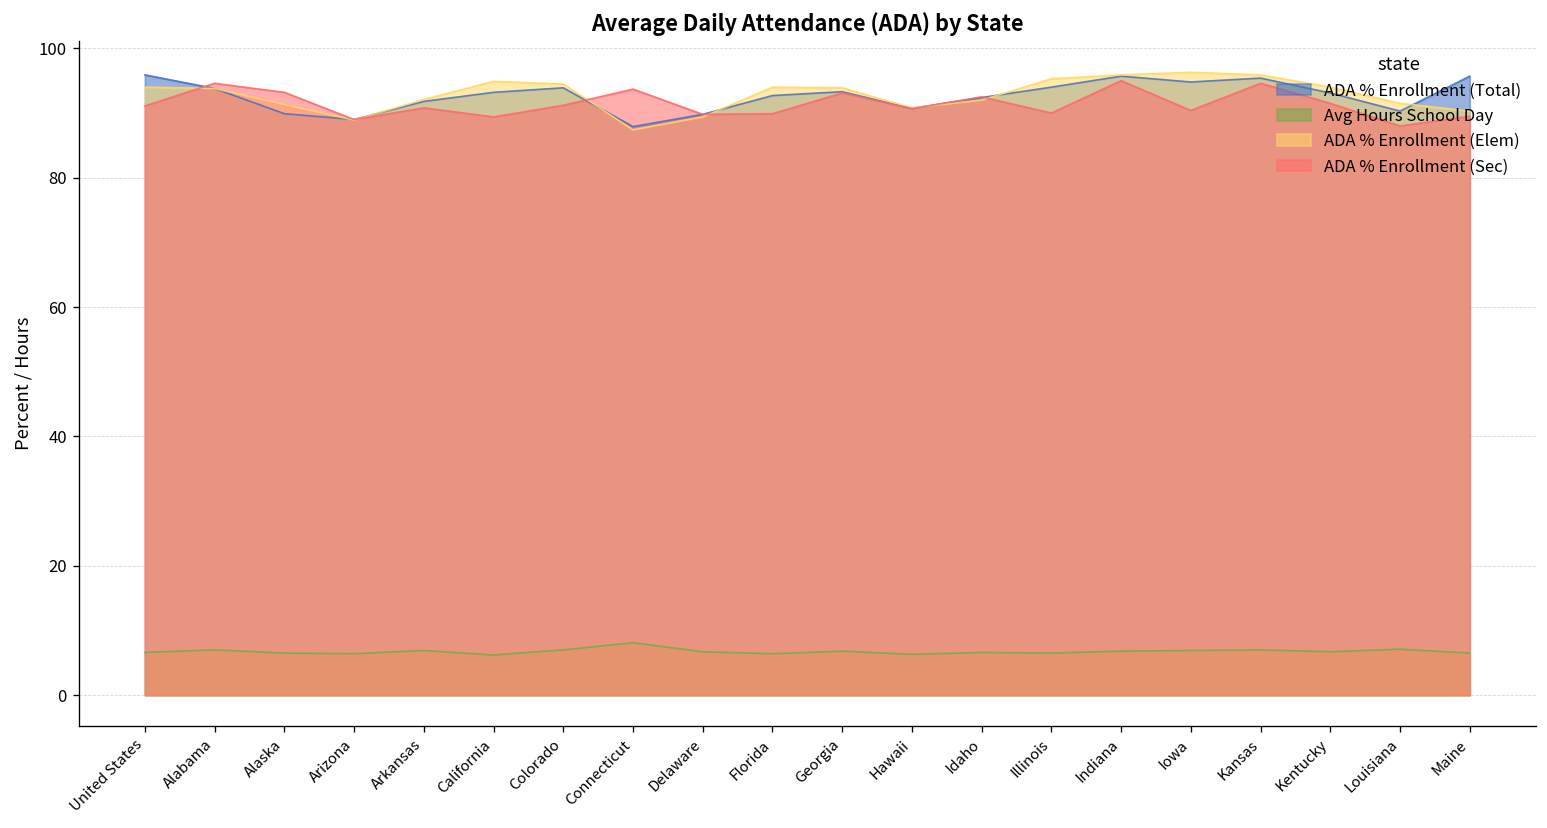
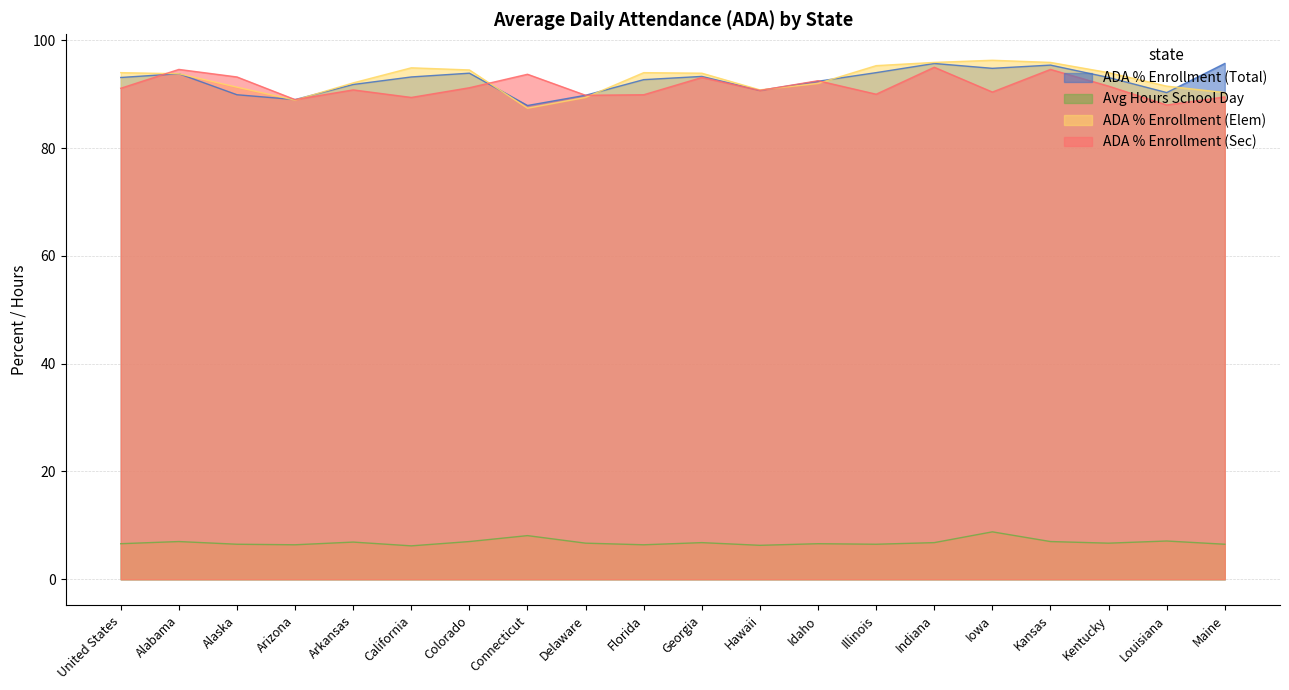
  {
    "ADA % Enrollment (Total)": {
-     "United States": 96,
+     "United States": 93,
      "Alaska": 90,
      "California": 93,
      "Colorado": 94,
      "Connecticut": 88,
      "Florida": 93,
      "Illinois": 94,
      "Iowa": 95,
      "Kansas": 95,
      "Kentucky": 93,
      "Louisiana": 90,
      "Maine": 96
    },
    "Avg Hours School Day": {
      "United States": 7,
      "Alabama": 7,
      "Alaska": 7,
      "Arizona": 6,
      "Arkansas": 7,
      "California": 6,
      "Colorado": 7,
      "Connecticut": 8,
      "Delaware": 7,
      "Florida": 6,
      "Georgia": 7,
      "Hawaii": 6,
      "Idaho": 7,
      "Illinois": 7,
      "Indiana": 7,
-     "Iowa": 7,
+     "Iowa": 9,
      "Kansas": 7,
      "Kentucky": 7,
      "Louisiana": 7,
      "Maine": 7
    },
    "ADA % Enrollment (Elem)": {
      "United States": 94,
      "Alaska": 91,
      "California": 95,
      "Colorado": 95,
      "Connecticut": 87,
      "Florida": 94,
      "Georgia": 94,
      "Illinois": 95,
      "Iowa": 96,
      "Kansas": 96,
      "Kentucky": 94,
      "Louisiana": 92,
      "Maine": 90
    },
    "ADA % Enrollment (Sec)": {
      "United States": 91,
      "Alabama": 95,
      "Alaska": 93,
      "Arkansas": 91,
      "California": 89,
      "Colorado": 91,
      "Connecticut": 94,
      "Florida": 90,
      "Illinois": 90,
      "Indiana": 95,
      "Iowa": 90,
      "Kansas": 95,
      "Kentucky": 92,
      "Louisiana": 88,
      "Maine": 90
    }
  }
